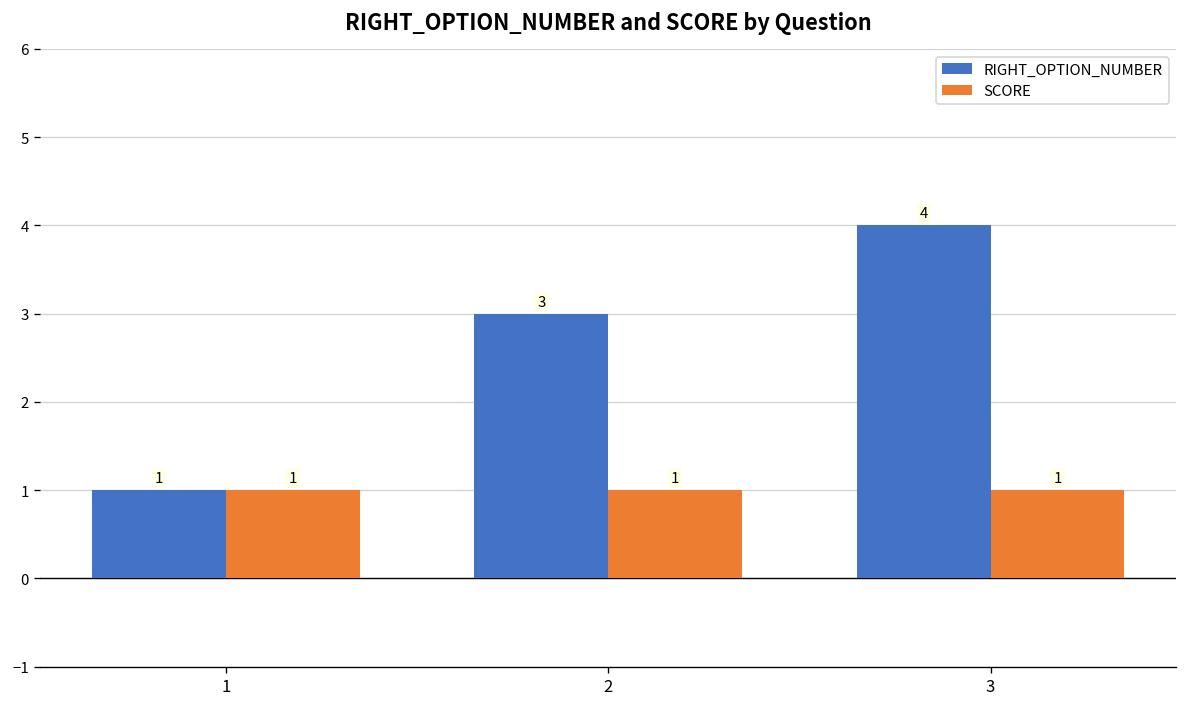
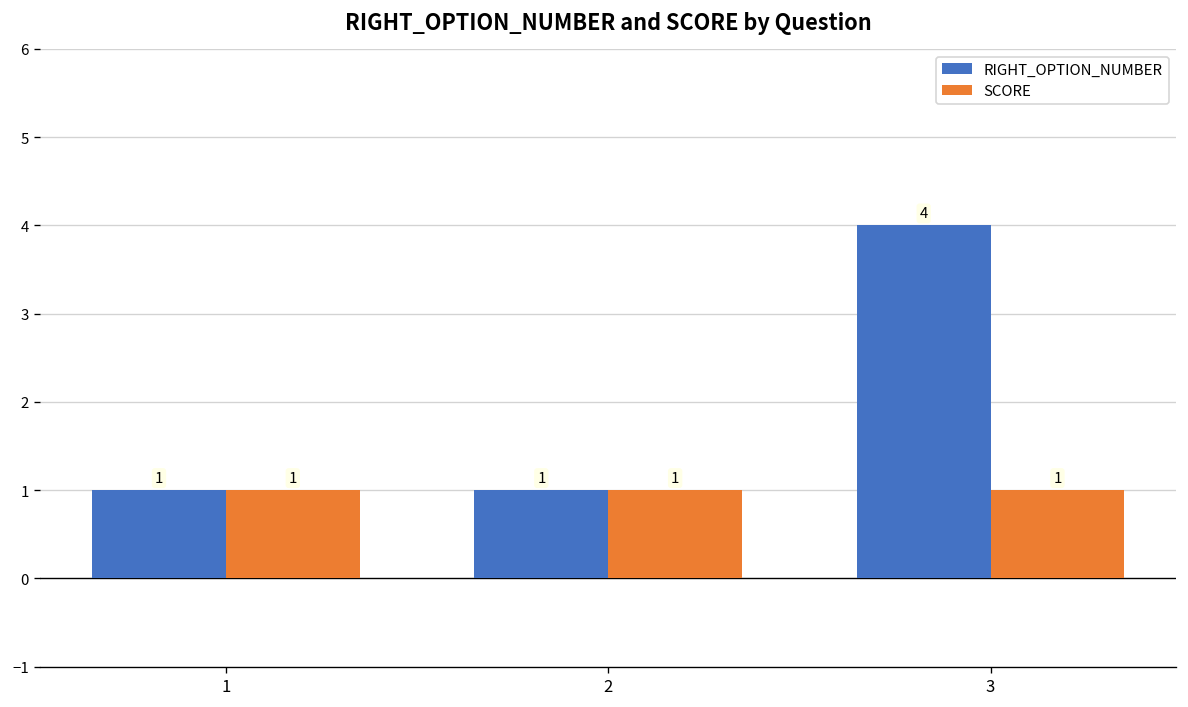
  {
    "RIGHT_OPTION_NUMBER": {
-     "2": 3
+     "2": 1
    }
  }
